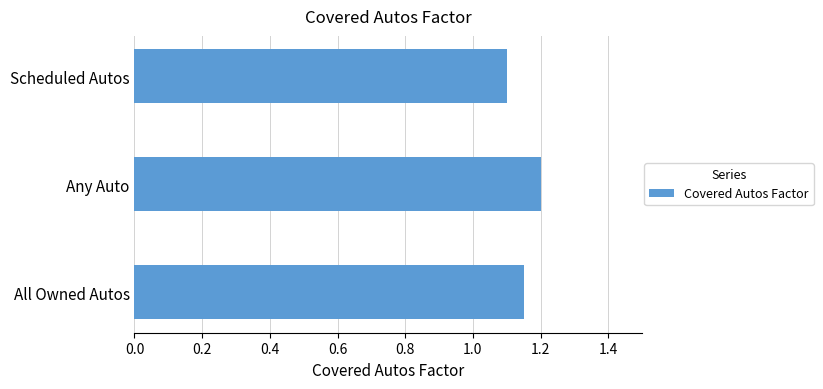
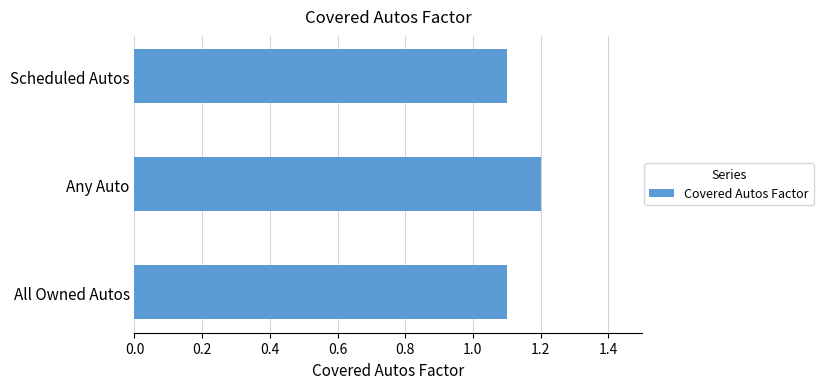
  {
    "Scheduled Autos": 1.10,
    "Any Auto": 1.20,
-   "All Owned Autos": 1.15
+   "All Owned Autos": 1.10
  }
